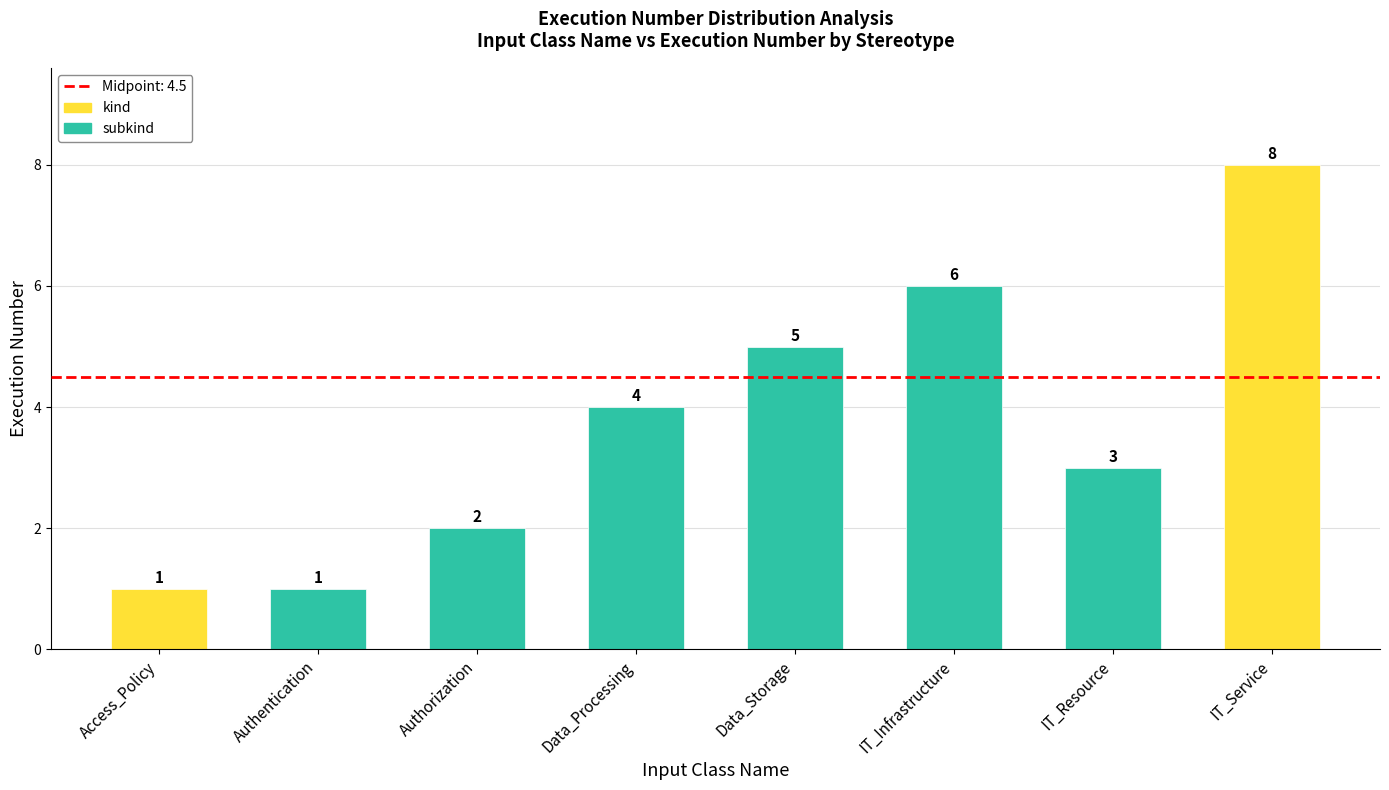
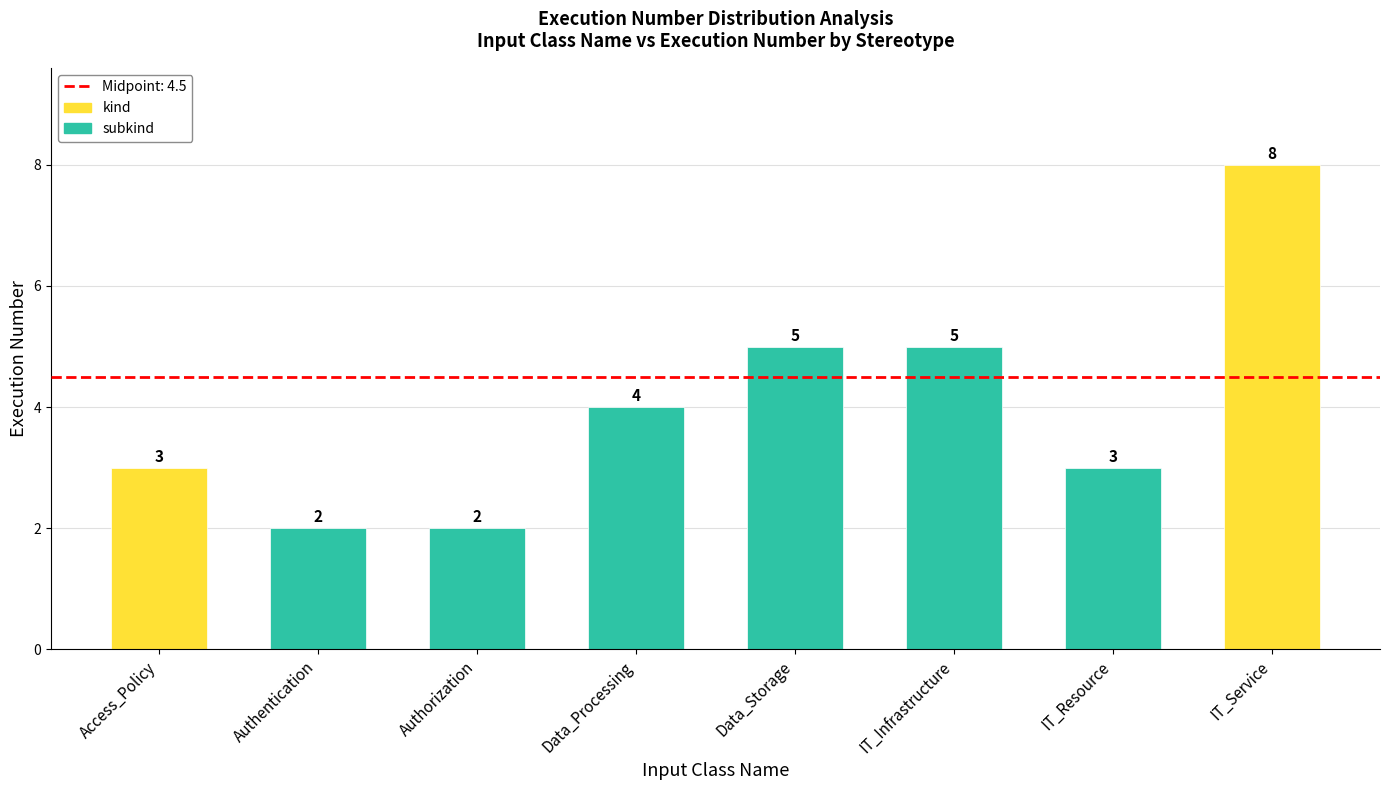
  {
-   "Access_Policy": 1,
-   "Authentication": 1,
+   "Access_Policy": 3,
+   "Authentication": 2,
    "Authorization": 2,
    "Data_Processing": 4,
    "Data_Storage": 5,
-   "IT_Infrastructure": 6,
+   "IT_Infrastructure": 5,
    "IT_Resource": 3,
    "IT_Service": 8
  }
